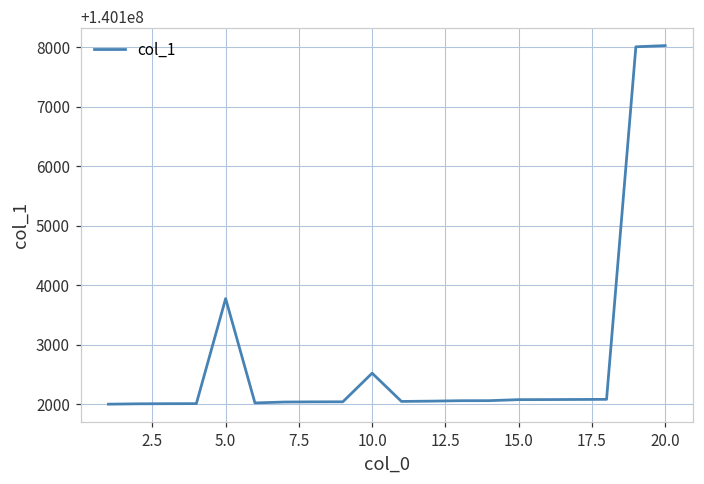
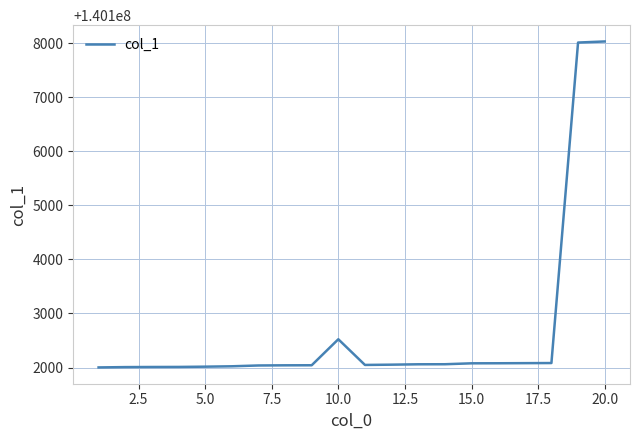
  {
-   "5.0": 140103800,
+   "5.0": 140102000,
    "10.0": 140102500,
    "15.0": 140102100,
    "20.0": 140108000
  }
